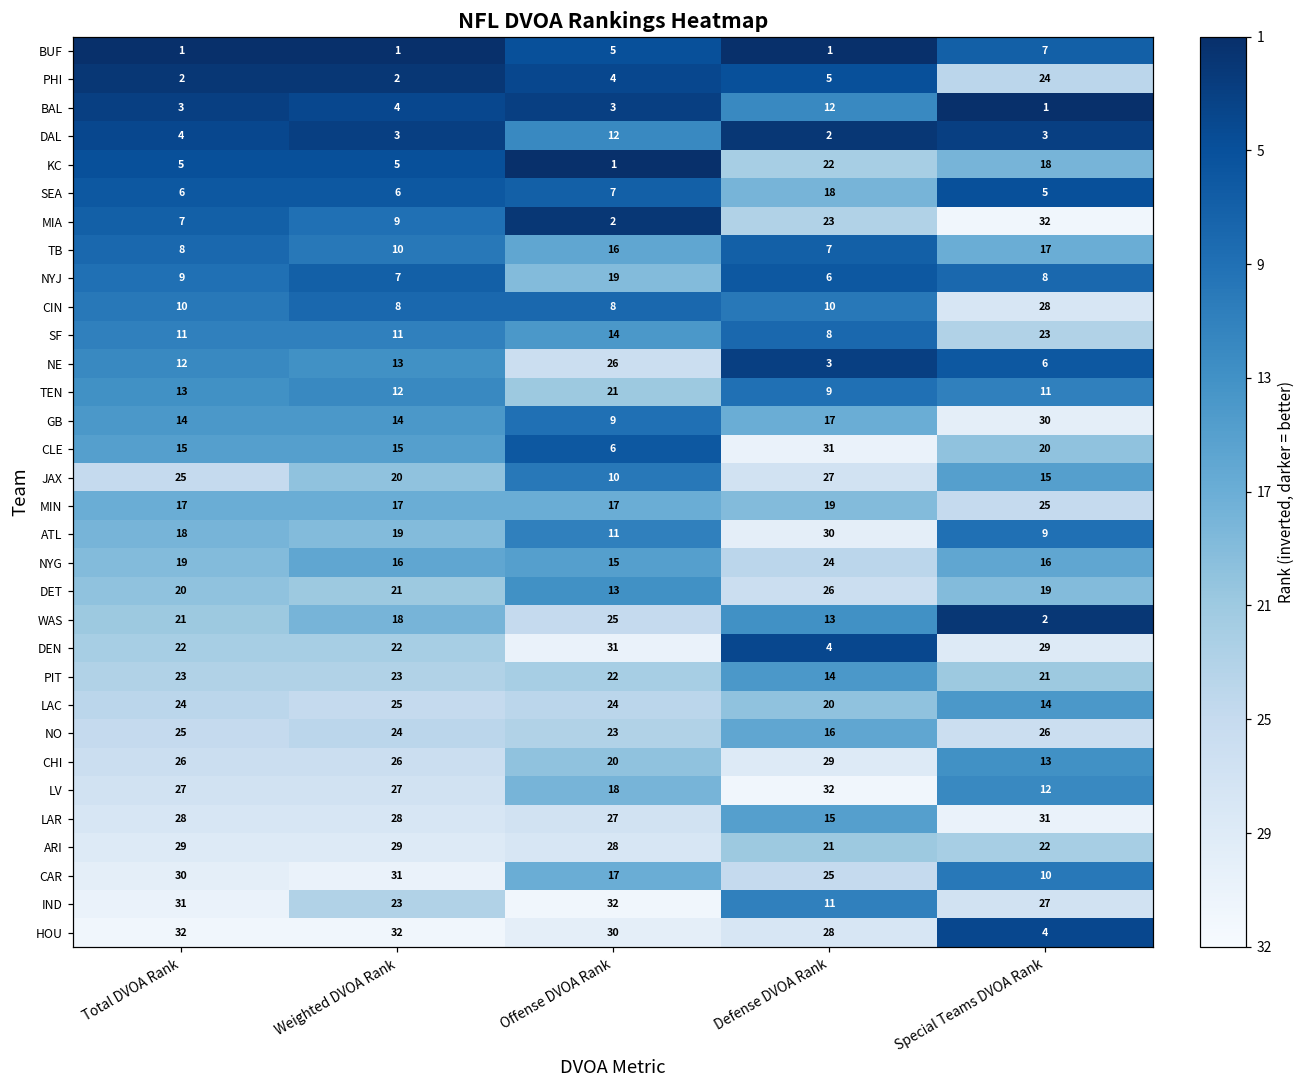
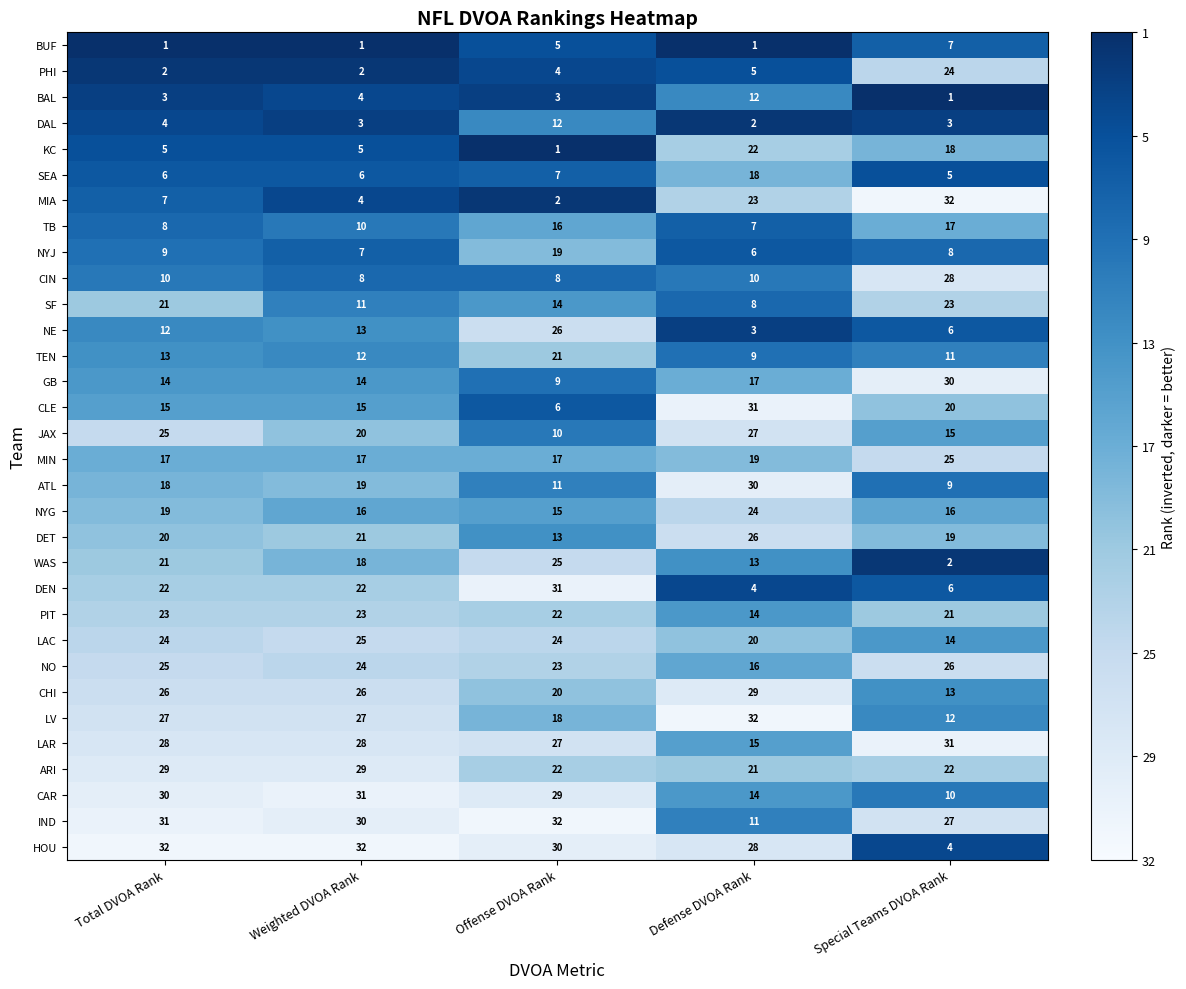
  {
    "BUF": {
      "Total DVOA Rank": 1,
      "Weighted DVOA Rank": 1,
      "Offense DVOA Rank": 5,
      "Defense DVOA Rank": 1,
      "Special Teams DVOA Rank": 7
    },
    "PHI": {
      "Total DVOA Rank": 2,
      "Weighted DVOA Rank": 2,
      "Offense DVOA Rank": 4,
      "Defense DVOA Rank": 5,
      "Special Teams DVOA Rank": 24
    },
    "BAL": {
      "Total DVOA Rank": 3,
      "Weighted DVOA Rank": 4,
      "Offense DVOA Rank": 3,
      "Defense DVOA Rank": 12,
      "Special Teams DVOA Rank": 1
    },
    "DAL": {
      "Total DVOA Rank": 4,
      "Weighted DVOA Rank": 3,
      "Offense DVOA Rank": 12,
      "Defense DVOA Rank": 2,
      "Special Teams DVOA Rank": 3
    },
    "KC": {
      "Total DVOA Rank": 5,
      "Weighted DVOA Rank": 5,
      "Offense DVOA Rank": 1,
      "Defense DVOA Rank": 22,
      "Special Teams DVOA Rank": 18
    },
    "SEA": {
      "Total DVOA Rank": 6,
      "Weighted DVOA Rank": 6,
      "Offense DVOA Rank": 7,
      "Defense DVOA Rank": 18,
      "Special Teams DVOA Rank": 5
    },
    "MIA": {
      "Total DVOA Rank": 7,
-     "Weighted DVOA Rank": 9,
+     "Weighted DVOA Rank": 4,
      "Offense DVOA Rank": 2,
      "Defense DVOA Rank": 23,
      "Special Teams DVOA Rank": 32
    },
    "TB": {
      "Total DVOA Rank": 8,
      "Weighted DVOA Rank": 10,
      "Offense DVOA Rank": 16,
      "Defense DVOA Rank": 7,
      "Special Teams DVOA Rank": 17
    },
    "NYJ": {
      "Total DVOA Rank": 9,
      "Weighted DVOA Rank": 7,
      "Offense DVOA Rank": 19,
      "Defense DVOA Rank": 6,
      "Special Teams DVOA Rank": 8
    },
    "CIN": {
      "Total DVOA Rank": 10,
      "Weighted DVOA Rank": 8,
      "Offense DVOA Rank": 8,
      "Defense DVOA Rank": 10,
      "Special Teams DVOA Rank": 28
    },
    "SF": {
-     "Total DVOA Rank": 11,
+     "Total DVOA Rank": 21,
      "Weighted DVOA Rank": 11,
      "Offense DVOA Rank": 14,
      "Defense DVOA Rank": 8,
      "Special Teams DVOA Rank": 23
    },
    "NE": {
      "Total DVOA Rank": 12,
      "Weighted DVOA Rank": 13,
      "Offense DVOA Rank": 26,
      "Defense DVOA Rank": 3,
      "Special Teams DVOA Rank": 6
    },
    "TEN": {
      "Total DVOA Rank": 13,
      "Weighted DVOA Rank": 12,
      "Offense DVOA Rank": 21,
      "Defense DVOA Rank": 9,
      "Special Teams DVOA Rank": 11
    },
    "GB": {
      "Total DVOA Rank": 14,
      "Weighted DVOA Rank": 14,
      "Offense DVOA Rank": 9,
      "Defense DVOA Rank": 17,
      "Special Teams DVOA Rank": 30
    },
    "CLE": {
      "Total DVOA Rank": 15,
      "Weighted DVOA Rank": 15,
      "Offense DVOA Rank": 6,
      "Defense DVOA Rank": 31,
      "Special Teams DVOA Rank": 20
    },
    "JAX": {
      "Total DVOA Rank": 25,
      "Weighted DVOA Rank": 20,
      "Offense DVOA Rank": 10,
      "Defense DVOA Rank": 27,
      "Special Teams DVOA Rank": 15
    },
    "MIN": {
      "Total DVOA Rank": 17,
      "Weighted DVOA Rank": 17,
      "Offense DVOA Rank": 17,
      "Defense DVOA Rank": 19,
      "Special Teams DVOA Rank": 25
    },
    "ATL": {
      "Total DVOA Rank": 18,
      "Weighted DVOA Rank": 19,
      "Offense DVOA Rank": 11,
      "Defense DVOA Rank": 30,
      "Special Teams DVOA Rank": 9
    },
    "NYG": {
      "Total DVOA Rank": 19,
      "Weighted DVOA Rank": 16,
      "Offense DVOA Rank": 15,
      "Defense DVOA Rank": 24,
      "Special Teams DVOA Rank": 16
    },
    "DET": {
      "Total DVOA Rank": 20,
      "Weighted DVOA Rank": 21,
      "Offense DVOA Rank": 13,
      "Defense DVOA Rank": 26,
      "Special Teams DVOA Rank": 19
    },
    "WAS": {
      "Total DVOA Rank": 21,
      "Weighted DVOA Rank": 18,
      "Offense DVOA Rank": 25,
      "Defense DVOA Rank": 13,
      "Special Teams DVOA Rank": 2
    },
    "DEN": {
      "Total DVOA Rank": 22,
      "Weighted DVOA Rank": 22,
      "Offense DVOA Rank": 31,
      "Defense DVOA Rank": 4,
-     "Special Teams DVOA Rank": 29
+     "Special Teams DVOA Rank": 6
    },
    "PIT": {
      "Total DVOA Rank": 23,
      "Weighted DVOA Rank": 23,
      "Offense DVOA Rank": 22,
      "Defense DVOA Rank": 14,
      "Special Teams DVOA Rank": 21
    },
    "LAC": {
      "Total DVOA Rank": 24,
      "Weighted DVOA Rank": 25,
      "Offense DVOA Rank": 24,
      "Defense DVOA Rank": 20,
      "Special Teams DVOA Rank": 14
    },
    "NO": {
      "Total DVOA Rank": 25,
      "Weighted DVOA Rank": 24,
      "Offense DVOA Rank": 23,
      "Defense DVOA Rank": 16,
      "Special Teams DVOA Rank": 26
    },
    "CHI": {
      "Total DVOA Rank": 26,
      "Weighted DVOA Rank": 26,
      "Offense DVOA Rank": 20,
      "Defense DVOA Rank": 29,
      "Special Teams DVOA Rank": 13
    },
    "LV": {
      "Total DVOA Rank": 27,
      "Weighted DVOA Rank": 27,
      "Offense DVOA Rank": 18,
      "Defense DVOA Rank": 32,
      "Special Teams DVOA Rank": 12
    },
    "LAR": {
      "Total DVOA Rank": 28,
      "Weighted DVOA Rank": 28,
      "Offense DVOA Rank": 27,
      "Defense DVOA Rank": 15,
      "Special Teams DVOA Rank": 31
    },
    "ARI": {
      "Total DVOA Rank": 29,
      "Weighted DVOA Rank": 29,
-     "Offense DVOA Rank": 28,
+     "Offense DVOA Rank": 22,
      "Defense DVOA Rank": 21,
      "Special Teams DVOA Rank": 22
    },
    "CAR": {
      "Total DVOA Rank": 30,
      "Weighted DVOA Rank": 31,
-     "Offense DVOA Rank": 17,
-     "Defense DVOA Rank": 25,
+     "Offense DVOA Rank": 29,
+     "Defense DVOA Rank": 14,
      "Special Teams DVOA Rank": 10
    },
    "IND": {
      "Total DVOA Rank": 31,
-     "Weighted DVOA Rank": 23,
+     "Weighted DVOA Rank": 30,
      "Offense DVOA Rank": 32,
      "Defense DVOA Rank": 11,
      "Special Teams DVOA Rank": 27
    },
    "HOU": {
      "Total DVOA Rank": 32,
      "Weighted DVOA Rank": 32,
      "Offense DVOA Rank": 30,
      "Defense DVOA Rank": 28,
      "Special Teams DVOA Rank": 4
    }
  }
